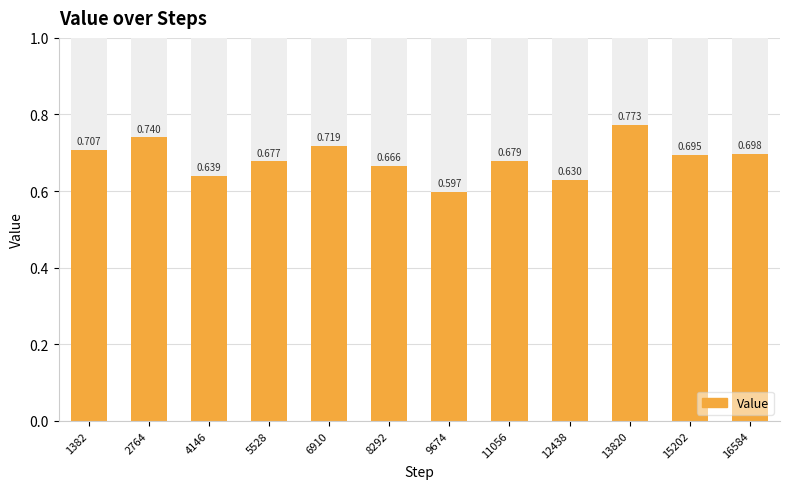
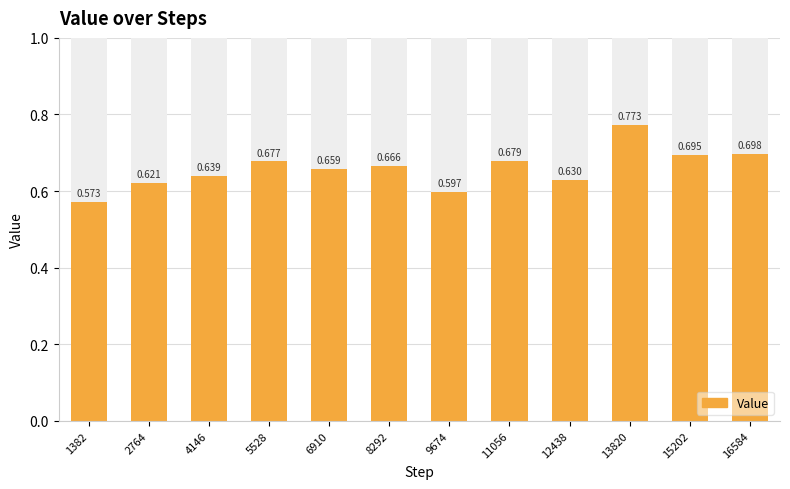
  {
    "Value": {
-     "1382": 0.707,
-     "2764": 0.740,
-     "6910": 0.719
+     "1382": 0.573,
+     "2764": 0.621,
+     "6910": 0.659
    }
  }
